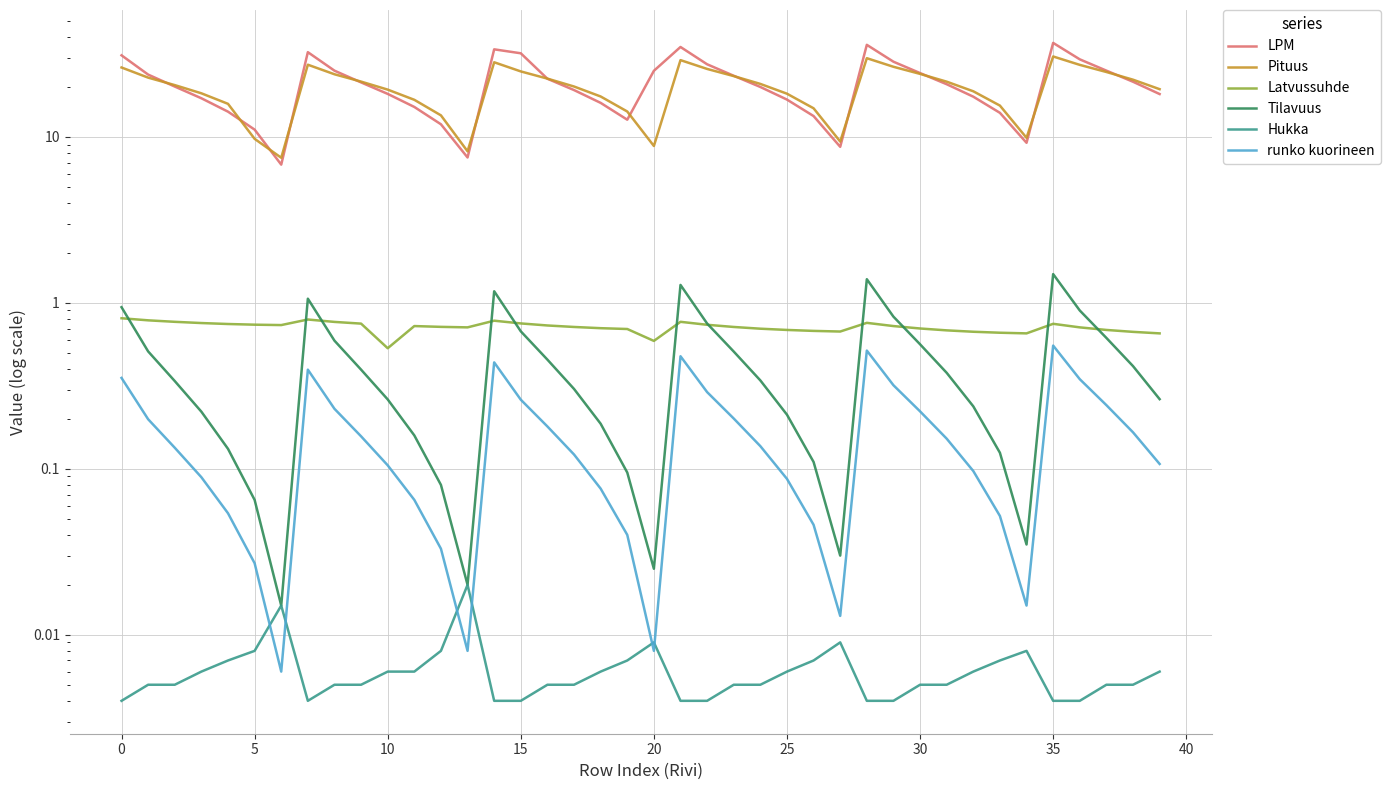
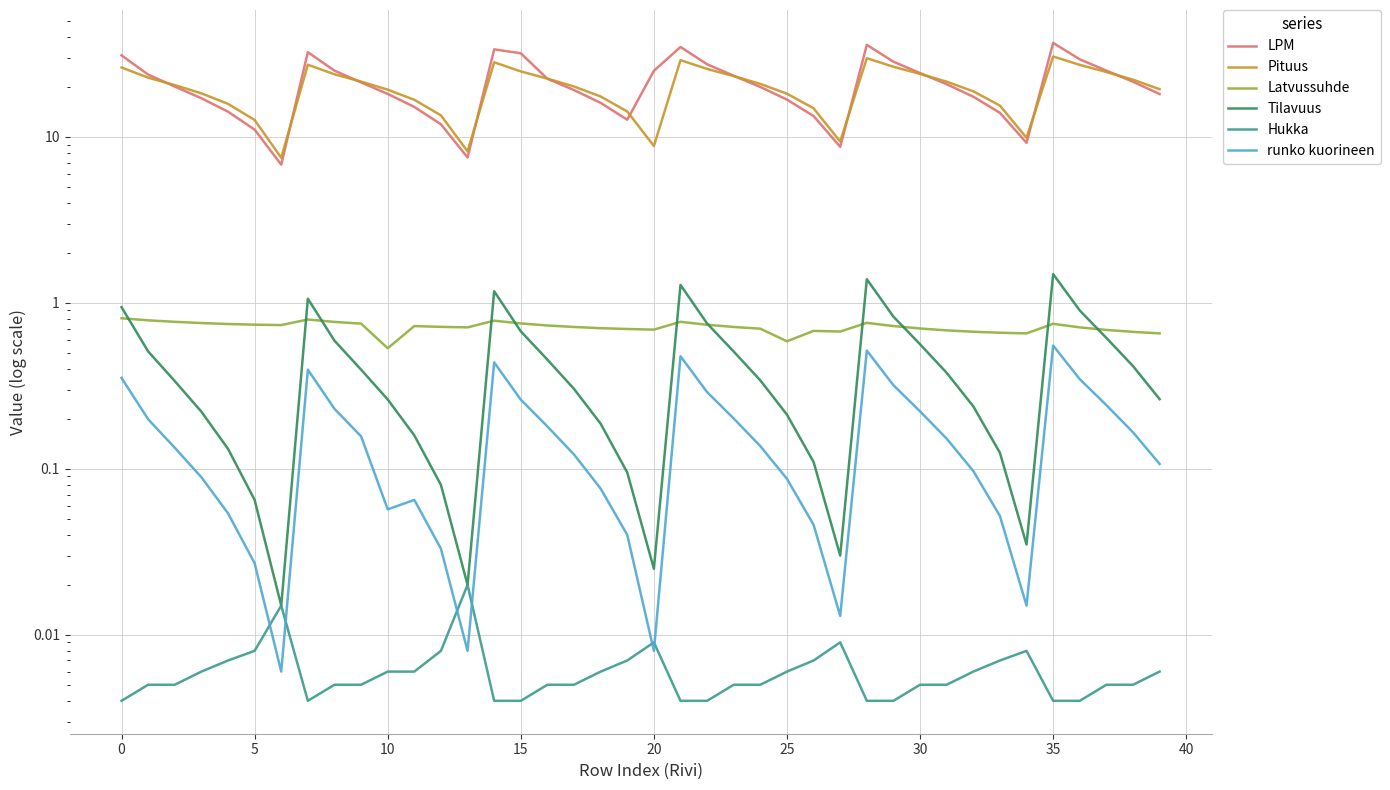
  {
    "LPM": {
      "0": 31,
      "5": 11,
      "10": 18,
      "15": 32,
      "20": 25,
      "25": 17,
      "35": 37
    },
    "Pituus": {
      "0": 26,
-     "5": 10,
+     "5": 13,
      "10": 19,
      "15": 25,
      "20": 9,
      "25": 18,
      "35": 31
    },
    "Latvussuhde": {
      "0": 0.8,
      "5": 0.7,
      "10": 0.53,
      "15": 0.8,
-     "20": 0.59,
-     "25": 0.69,
+     "20": 0.69,
+     "25": 0.59,
      "30": 0.70,
      "35": 0.7
    },
    "runko kuorineen": {
      "0": 0.35,
      "5": 0.027,
-     "10": 0.11,
+     "10": 0.057,
      "15": 0.26,
      "20": 0.008,
      "25": 0.09,
      "30": 0.22,
      "35": 0.55
    }
  }
